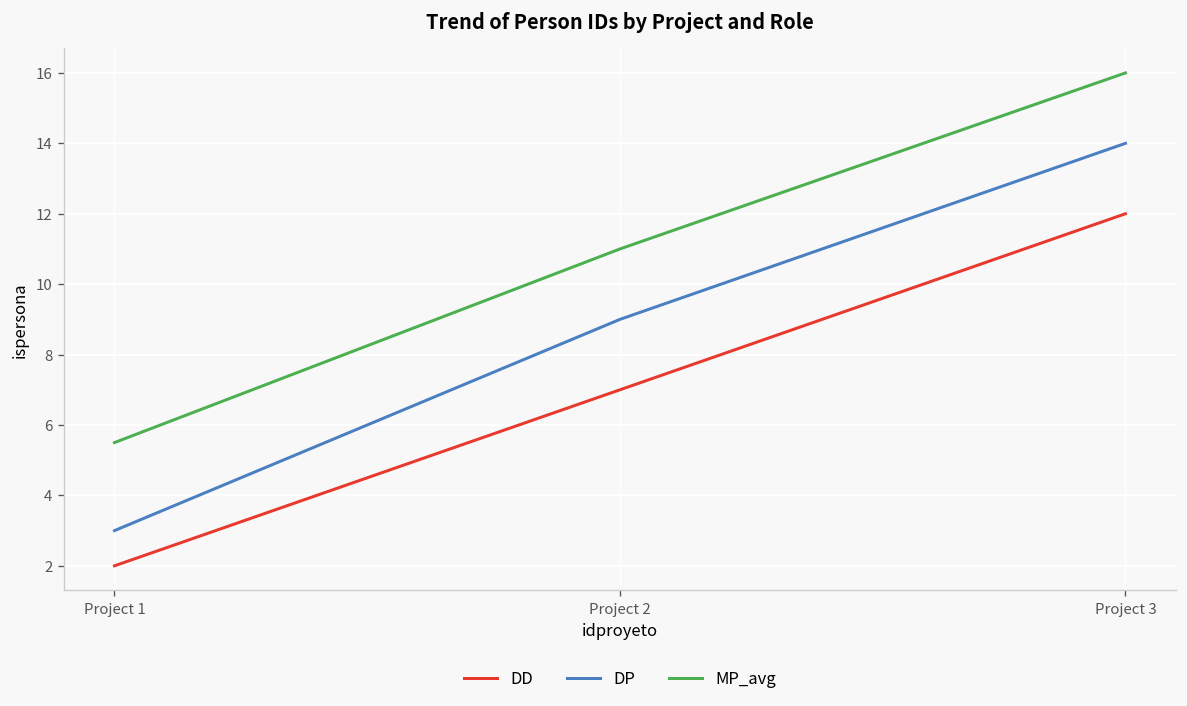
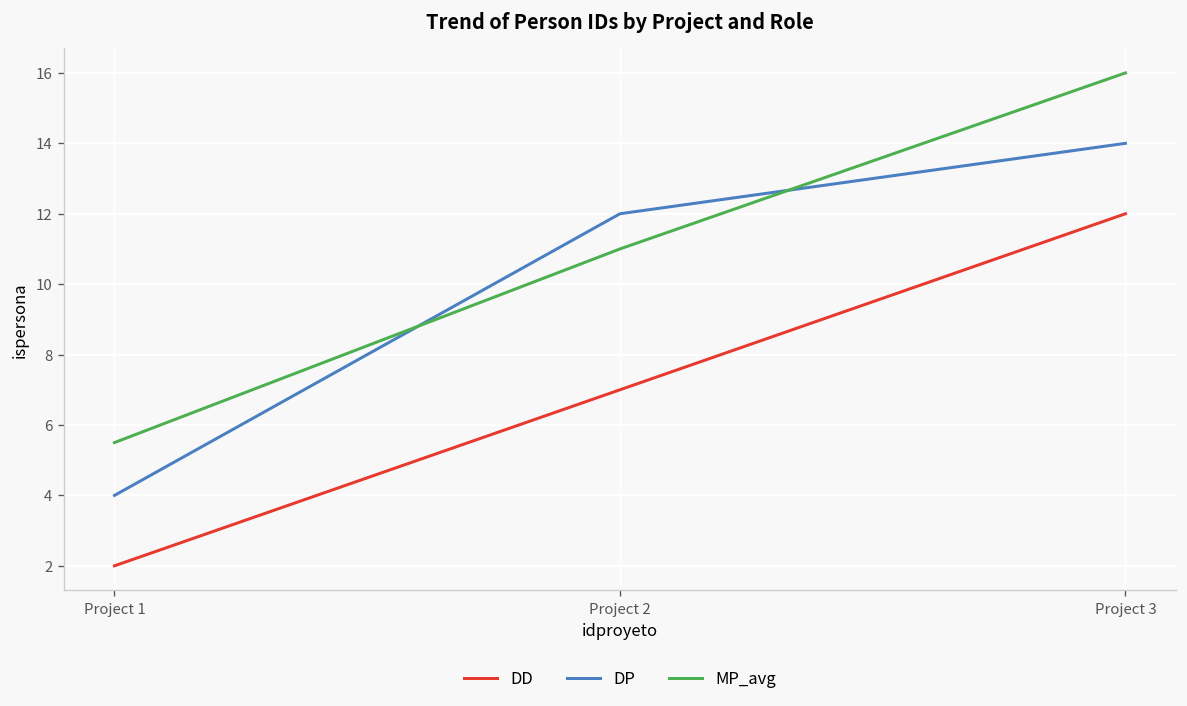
  {
    "DD": {
      "Project 1": 2,
      "Project 2": 7,
      "Project 3": 12
    },
    "DP": {
-     "Project 1": 3,
-     "Project 2": 9,
+     "Project 1": 4,
+     "Project 2": 12,
      "Project 3": 14
    },
    "MP_avg": {
      "Project 1": 5.5,
      "Project 2": 11,
      "Project 3": 16
    }
  }
